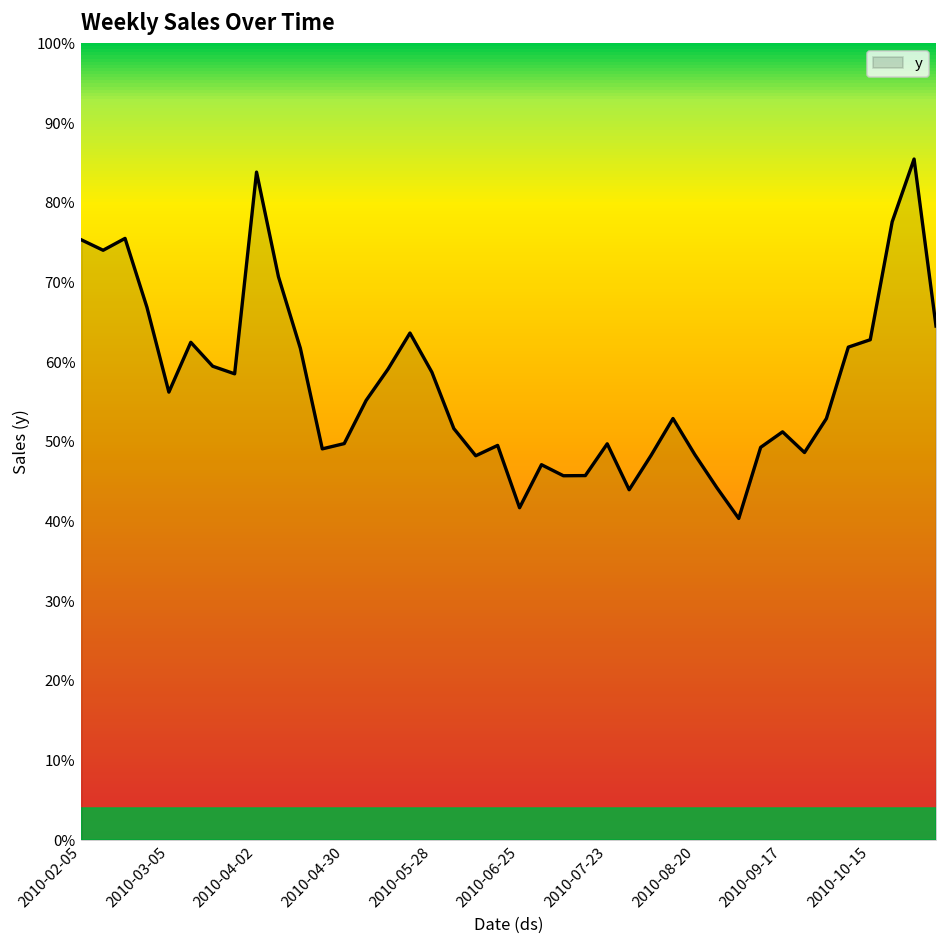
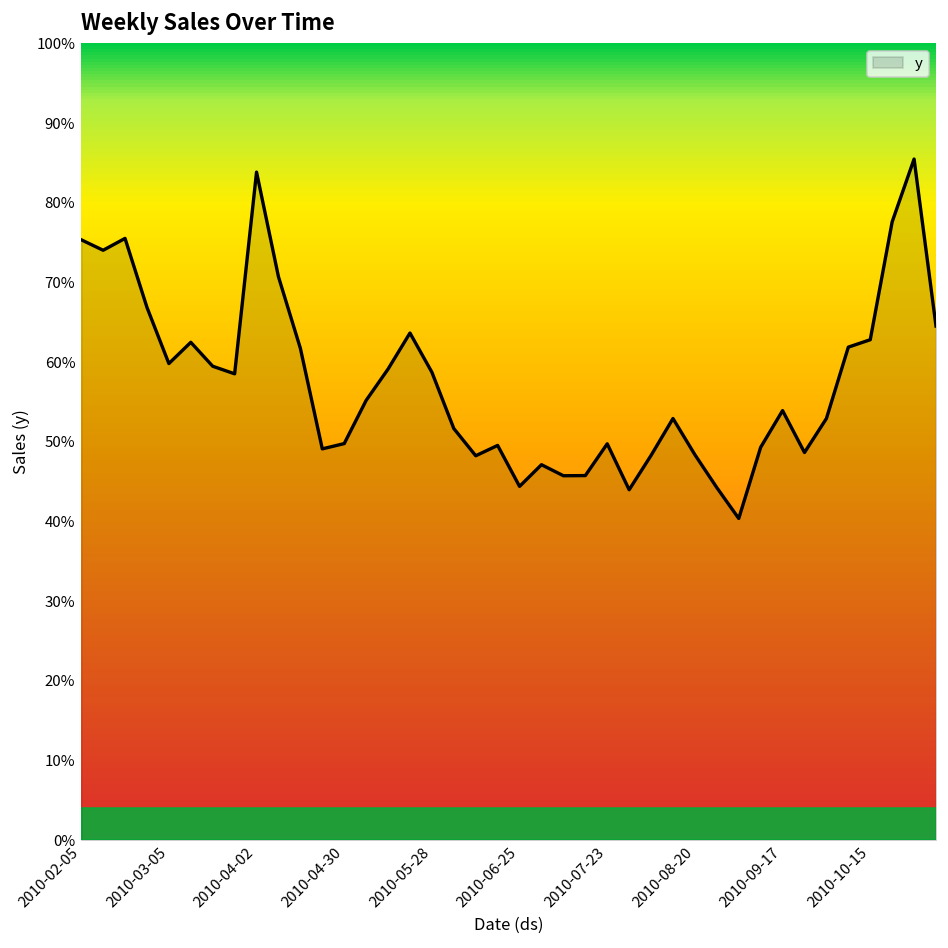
  {
    "2010-02-05": "75%",
-   "2010-03-05": "56%",
+   "2010-03-05": "60%",
    "2010-04-02": "84%",
    "2010-04-30": "50%",
    "2010-05-28": "59%",
-   "2010-06-25": "42%",
+   "2010-06-25": "44%",
    "2010-07-23": "50%",
    "2010-08-20": "48%",
-   "2010-09-17": "51%",
+   "2010-09-17": "54%",
    "2010-10-15": "63%"
  }
